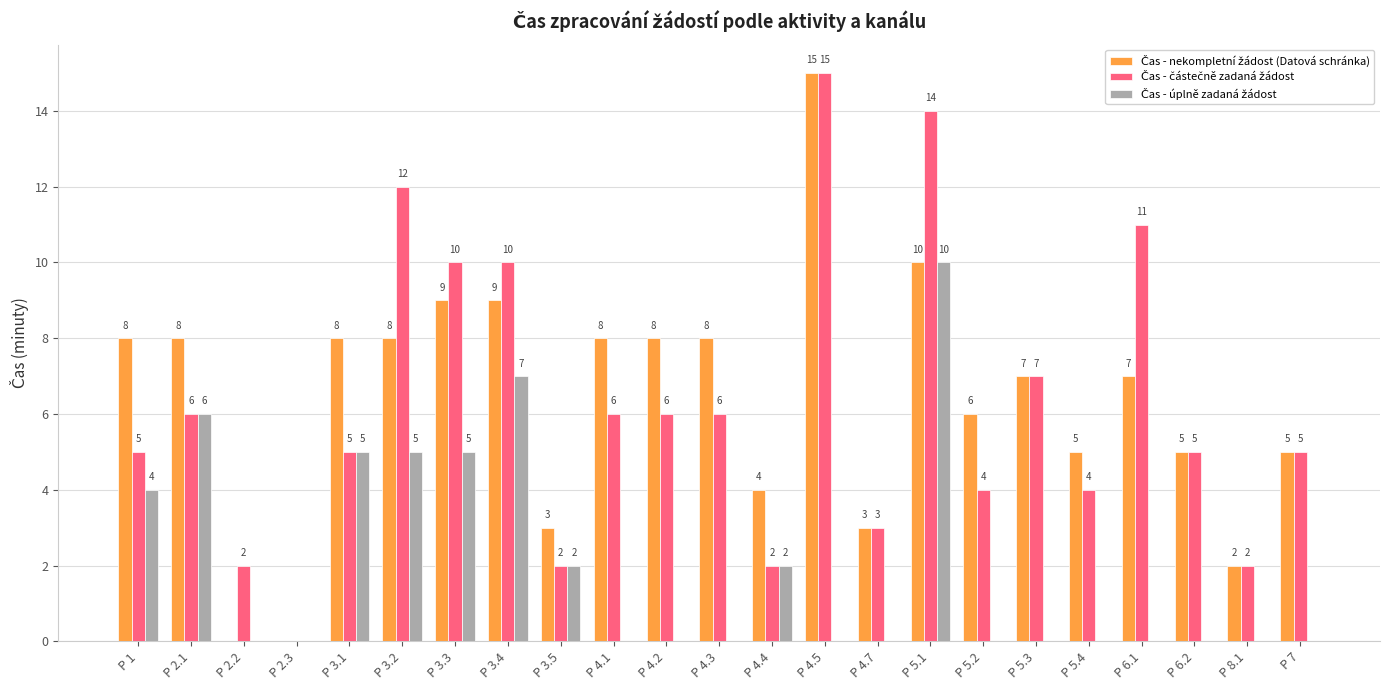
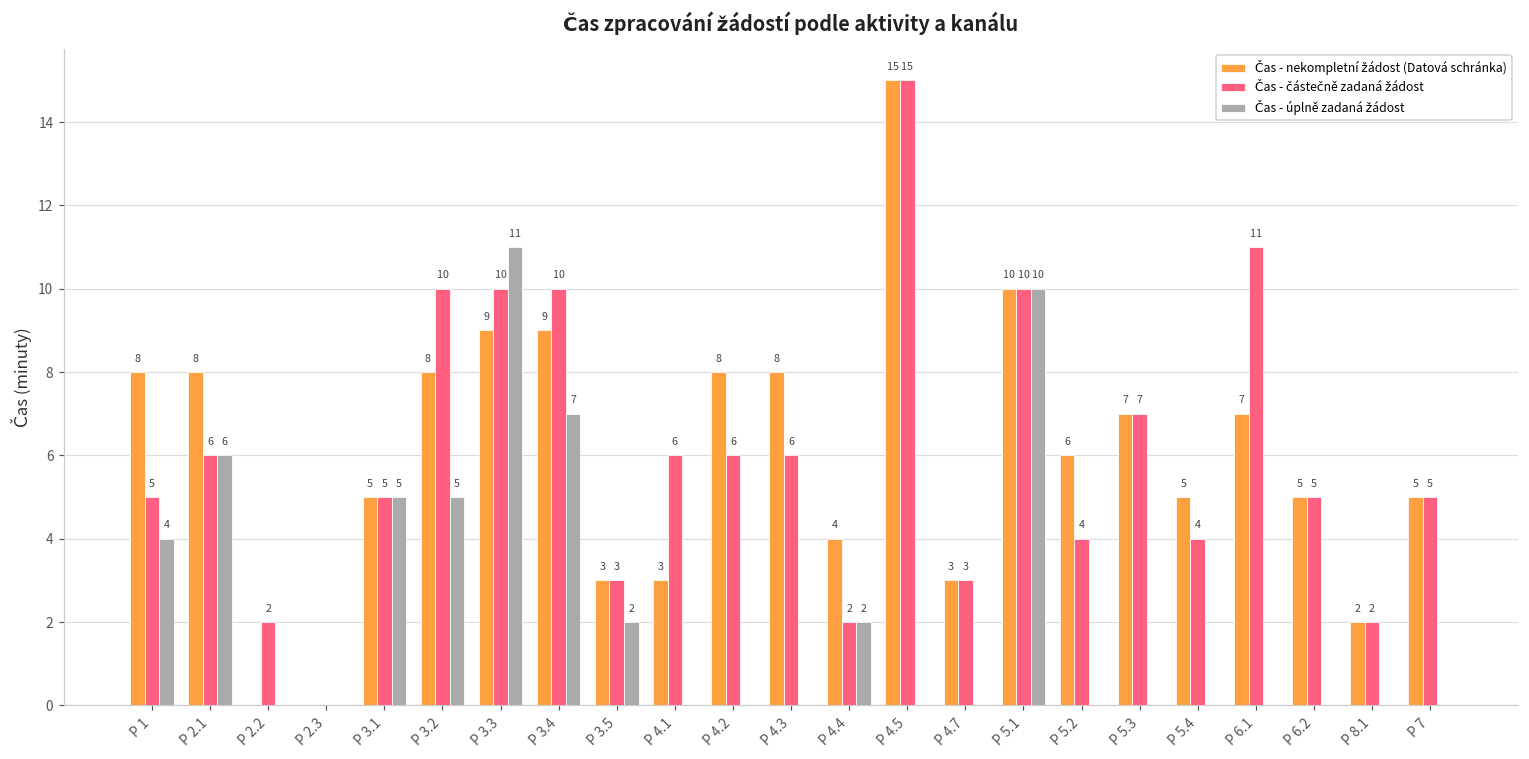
  {
    "Čas - nekompletní žádost (Datová schránka)": {
      "P 1": 8,
      "P 2.1": 8,
-     "P 3.1": 8,
+     "P 3.1": 5,
      "P 3.2": 8,
      "P 3.3": 9,
      "P 3.4": 9,
      "P 3.5": 3,
-     "P 4.1": 8,
+     "P 4.1": 3,
      "P 4.2": 8,
      "P 4.3": 8,
      "P 4.4": 4,
      "P 4.5": 15,
      "P 4.7": 3,
      "P 5.1": 10,
      "P 5.2": 6,
      "P 5.3": 7,
      "P 5.4": 5,
      "P 6.1": 7,
      "P 6.2": 5,
      "P 8.1": 2,
      "P 7": 5
    },
    "Čas - částečně zadaná žádost": {
      "P 1": 5,
      "P 2.1": 6,
      "P 2.2": 2,
      "P 3.1": 5,
-     "P 3.2": 12,
+     "P 3.2": 10,
      "P 3.3": 10,
      "P 3.4": 10,
-     "P 3.5": 2,
+     "P 3.5": 3,
      "P 4.1": 6,
      "P 4.2": 6,
      "P 4.3": 6,
      "P 4.4": 2,
      "P 4.5": 15,
      "P 4.7": 3,
-     "P 5.1": 14,
+     "P 5.1": 10,
      "P 5.2": 4,
      "P 5.3": 7,
      "P 5.4": 4,
      "P 6.1": 11,
      "P 6.2": 5,
      "P 8.1": 2,
      "P 7": 5
    },
    "Čas - úplně zadaná žádost": {
      "P 1": 4,
      "P 2.1": 6,
      "P 3.1": 5,
      "P 3.2": 5,
-     "P 3.3": 5,
+     "P 3.3": 11,
      "P 3.4": 7,
      "P 3.5": 2,
      "P 4.4": 2,
      "P 5.1": 10
    }
  }
